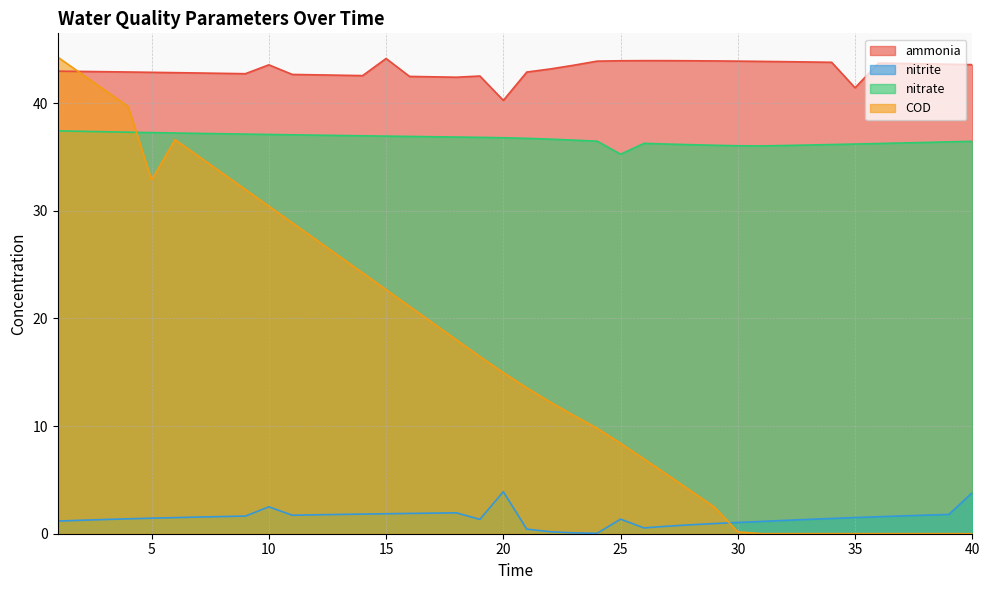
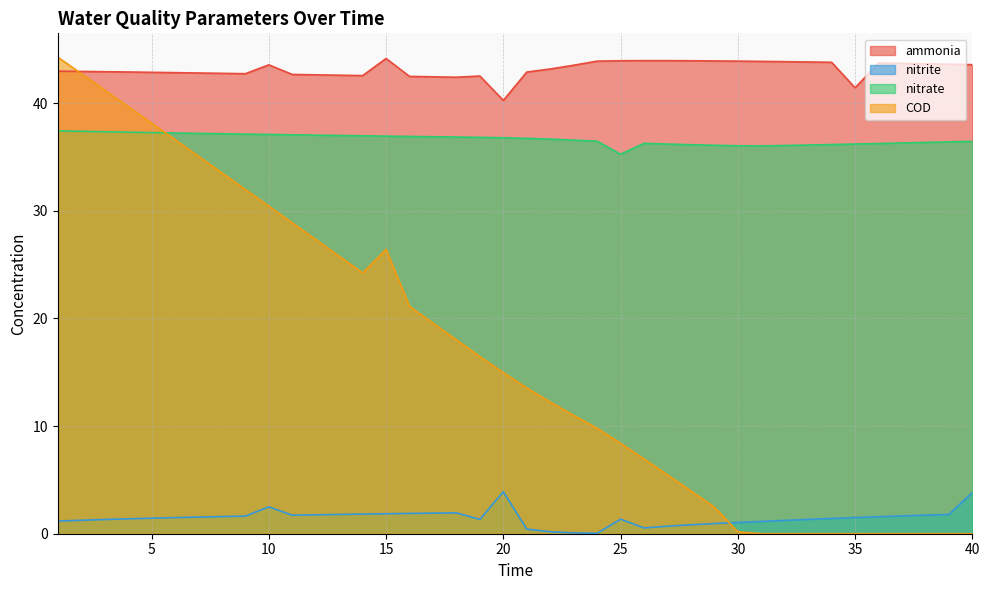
  {
    "ammonia": {
      "5": 42.9,
      "10": 43.6,
      "15": 44.1,
      "20": 40.3,
      "25": 43.9,
      "30": 43.9,
      "35": 41.4,
      "40": 43.6
    },
    "nitrite": {
      "5": 1.4,
      "10": 2.5,
      "15": 1.9,
      "20": 3.9,
      "25": 1.4,
      "30": 1.0,
      "35": 1.5,
      "40": 3.8
    },
    "nitrate": {
      "5": 37.3,
      "10": 37.1,
      "15": 36.9,
      "20": 36.8,
      "25": 35.3,
      "30": 36.0,
      "35": 36.2,
      "40": 36.5
    },
    "COD": {
-     "5": 32.9,
+     "5": 38.1,
      "10": 30.4,
-     "15": 22.7,
+     "15": 26.4,
      "20": 15.0,
      "25": 8.4,
      "30": 0.2,
      "35": 0.0,
      "40": 0.0
    }
  }
